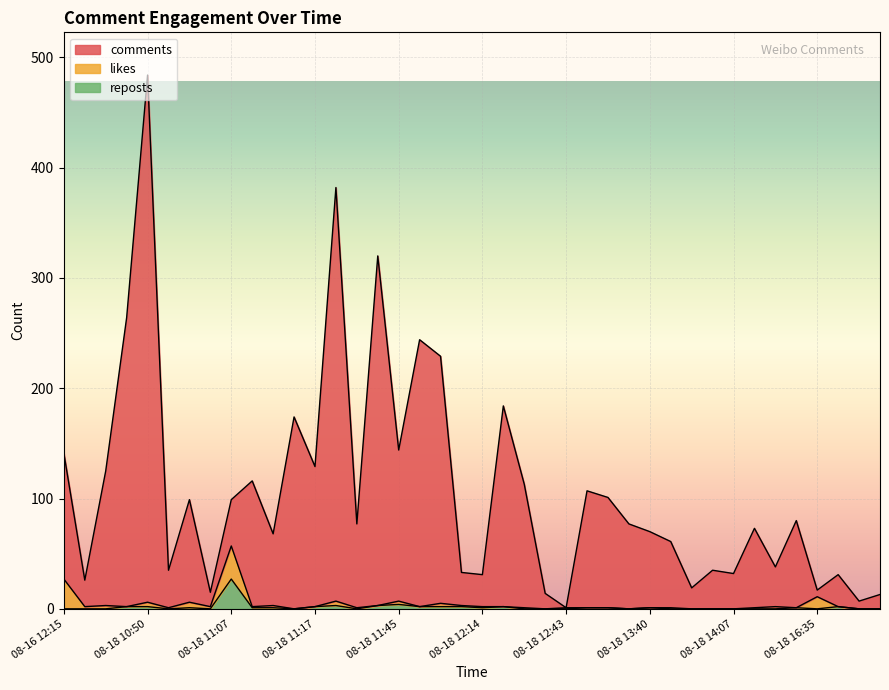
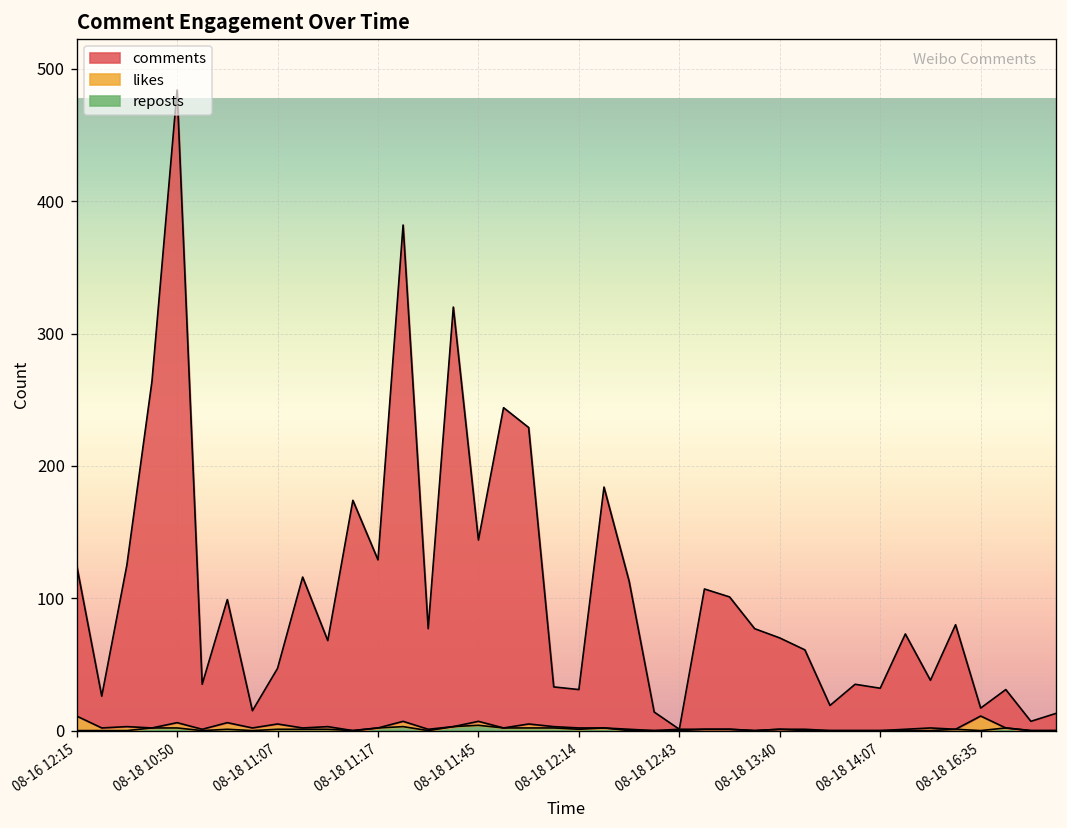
  {
    "reposts": {
      "08-16 12:15": 0,
      "08-18 10:50": 2,
-     "08-18 11:07": 27,
+     "08-18 11:07": 1,
      "08-18 11:45": 4,
      "08-18 16:35": 0
    },
    "likes": {
-     "08-16 12:15": 27,
+     "08-16 12:15": 11,
      "08-18 10:50": 6,
-     "08-18 11:07": 30,
+     "08-18 11:07": 4,
      "08-18 11:45": 7,
      "08-18 16:35": 11
    },
    "comments": {
      "08-16 12:15": 114,
      "08-18 11:07": 42,
      "08-18 11:17": 127,
      "08-18 11:45": 137,
      "08-18 12:14": 29,
      "08-18 14:07": 32,
      "08-18 16:35": 6
    }
  }
